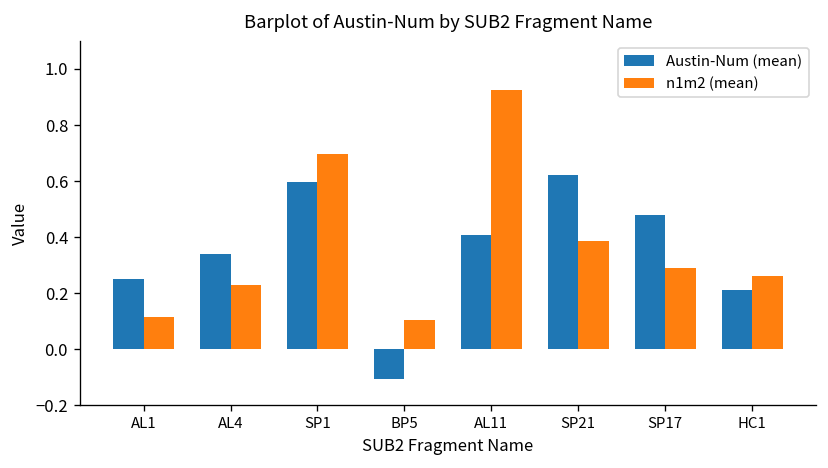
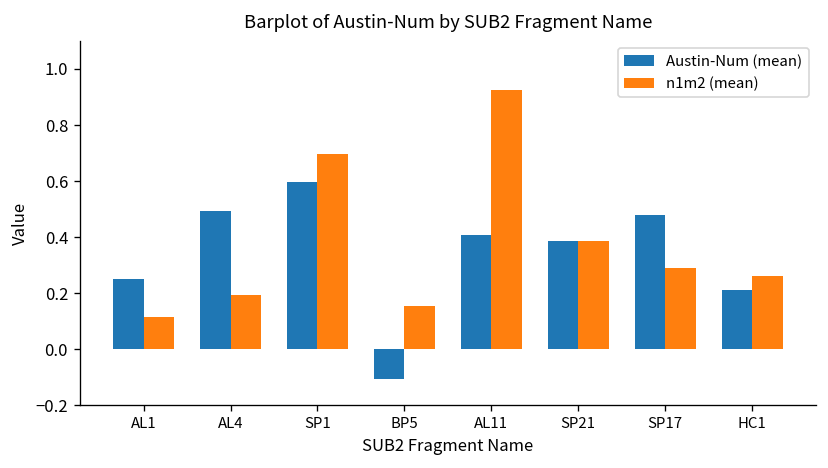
  {
    "Austin-Num (mean)": {
      "AL1": 0.25,
-     "AL4": 0.34,
+     "AL4": 0.49,
      "SP1": 0.60,
      "BP5": -0.11,
      "AL11": 0.41,
-     "SP21": 0.62,
+     "SP21": 0.39,
      "SP17": 0.48,
      "HC1": 0.21
    },
    "n1m2 (mean)": {
      "AL1": 0.11,
-     "AL4": 0.23,
+     "AL4": 0.19,
      "SP1": 0.70,
-     "BP5": 0.11,
+     "BP5": 0.15,
      "AL11": 0.92,
      "SP21": 0.39,
      "SP17": 0.29,
      "HC1": 0.26
    }
  }
